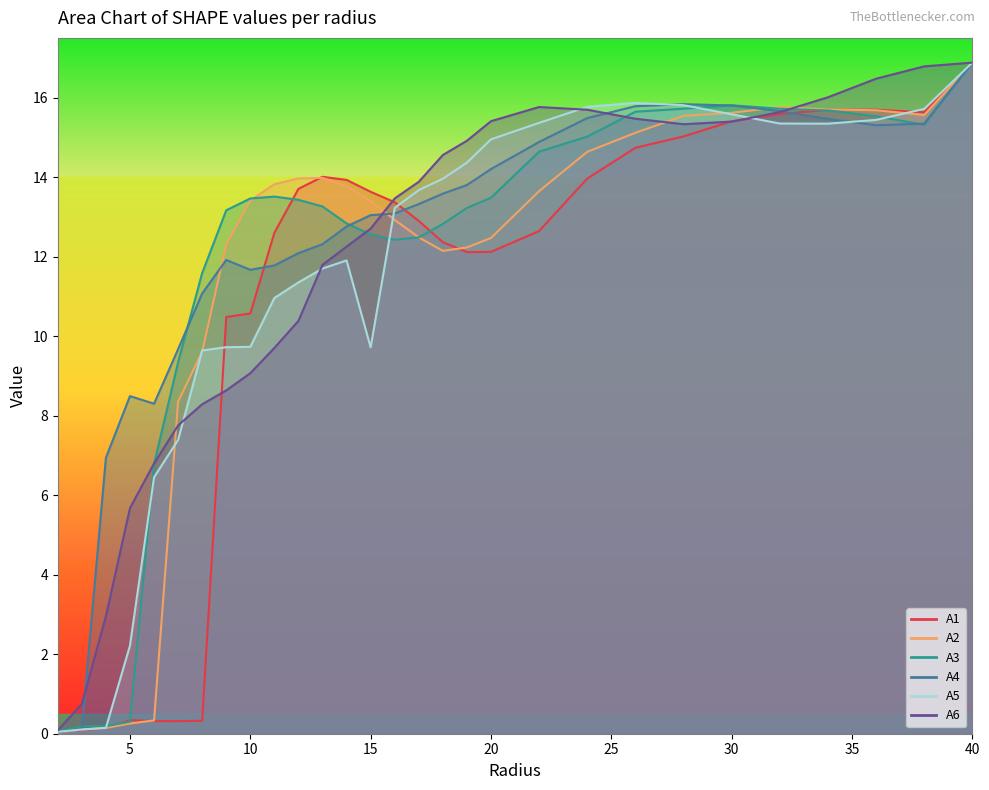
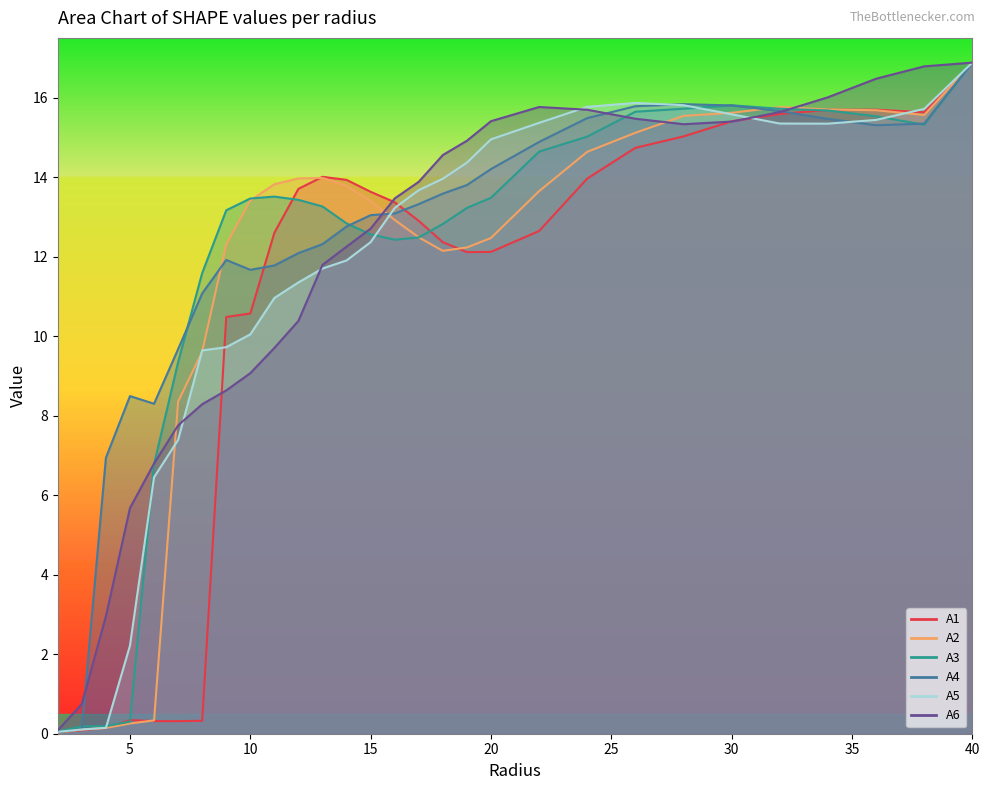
  {
    "A5": {
      "5": 2.2,
-     "10": 9.7,
-     "15": 9.7,
+     "10": 10.0,
+     "15": 12.4,
      "20": 14.9
    }
  }
